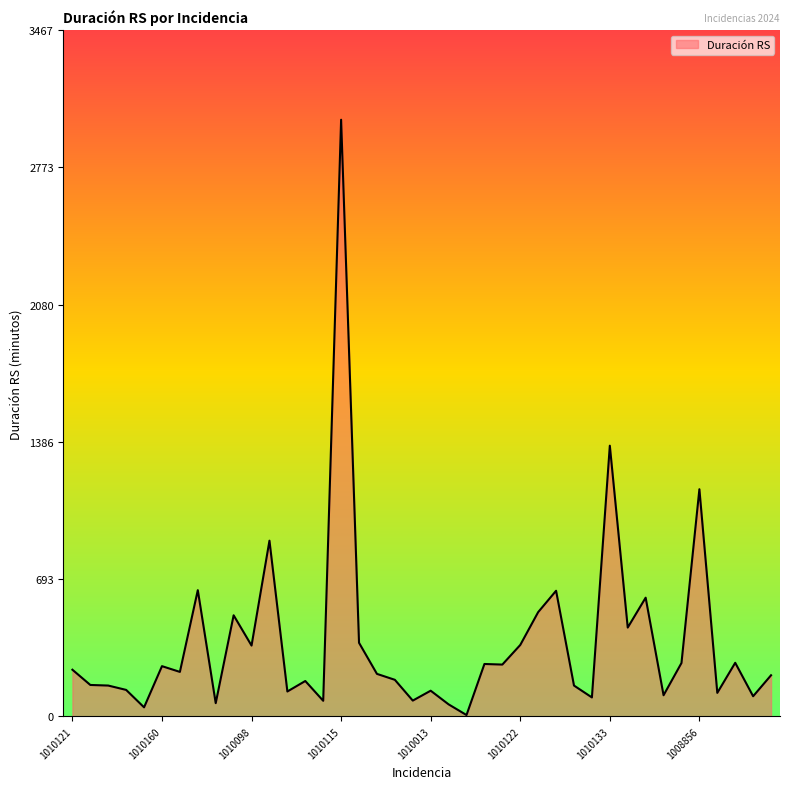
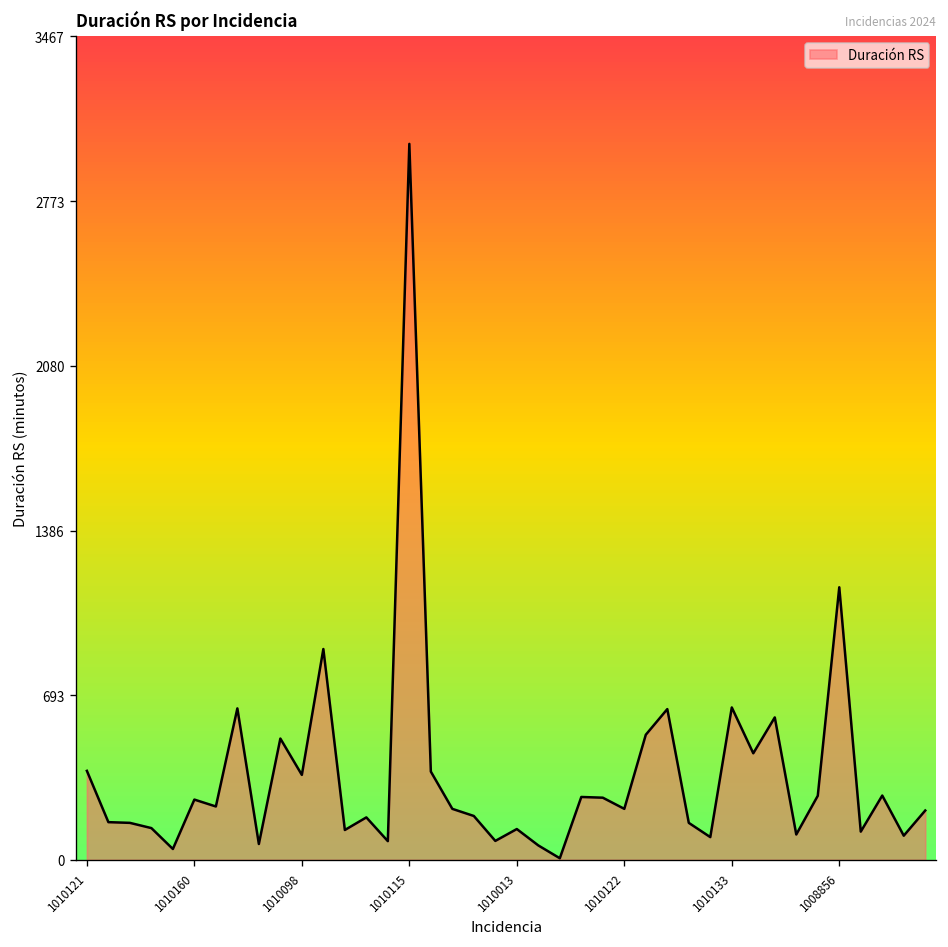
  {
-   "1010121": 240,
+   "1010121": 380,
    "1010160": 250,
    "1010098": 360,
    "1010115": 3020,
    "1010013": 130,
-   "1010122": 360,
-   "1010133": 1370,
+   "1010122": 220,
+   "1010133": 640,
    "1008856": 1150
  }
